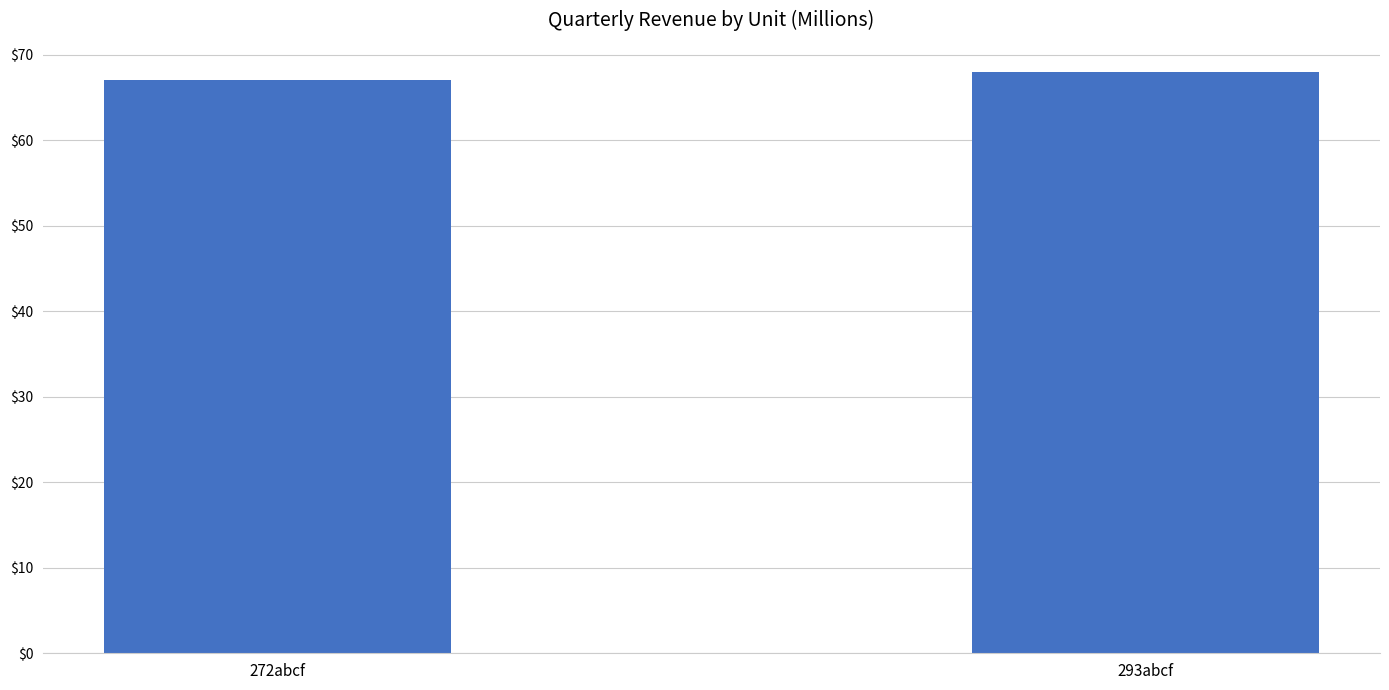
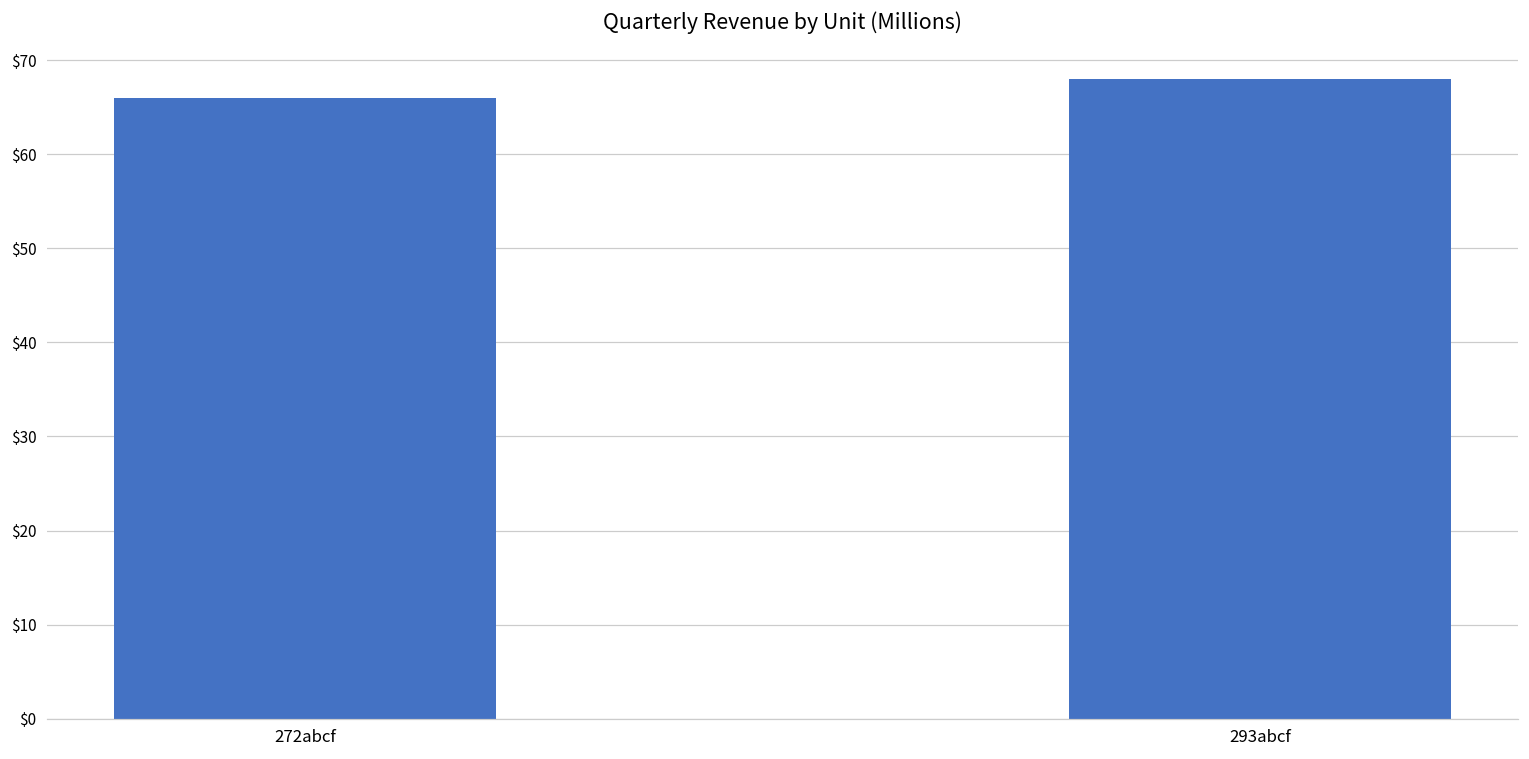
  {
-   "272abcf": "$67",
+   "272abcf": "$66",
    "293abcf": "$68"
  }
